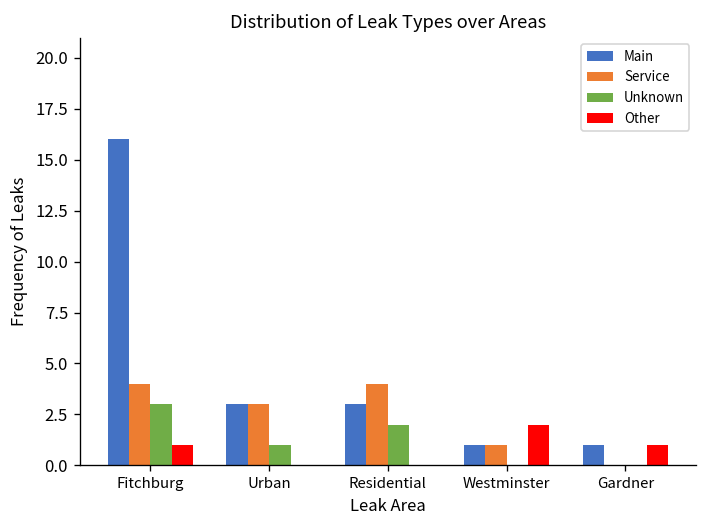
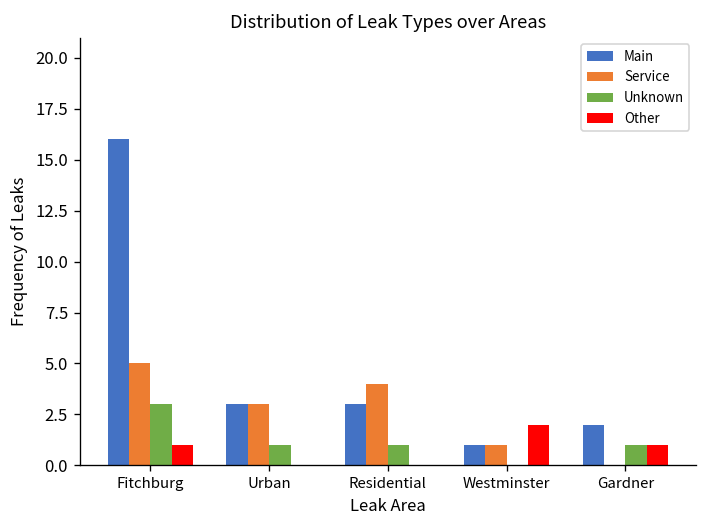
  {
    "Main": {
      "Fitchburg": 16,
      "Urban": 3,
      "Residential": 3,
      "Westminster": 1,
-     "Gardner": 1
+     "Gardner": 2
    },
    "Service": {
-     "Fitchburg": 4,
+     "Fitchburg": 5,
      "Urban": 3,
      "Residential": 4,
      "Westminster": 1,
      "Gardner": 0
    },
    "Unknown": {
      "Fitchburg": 3,
      "Urban": 1,
-     "Residential": 2,
+     "Residential": 1,
      "Westminster": 0,
-     "Gardner": 0
+     "Gardner": 1
    },
    "Other": {
      "Fitchburg": 1,
      "Urban": 0,
      "Residential": 0,
      "Westminster": 2,
      "Gardner": 1
    }
  }
